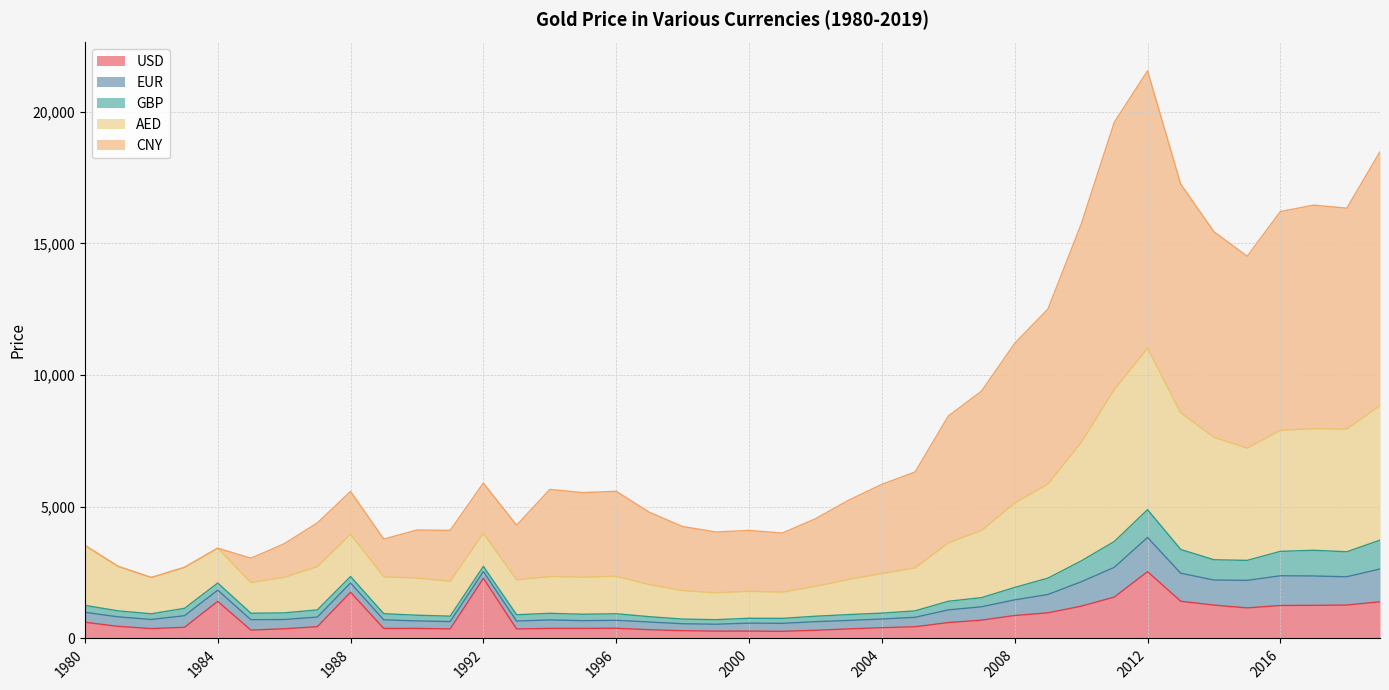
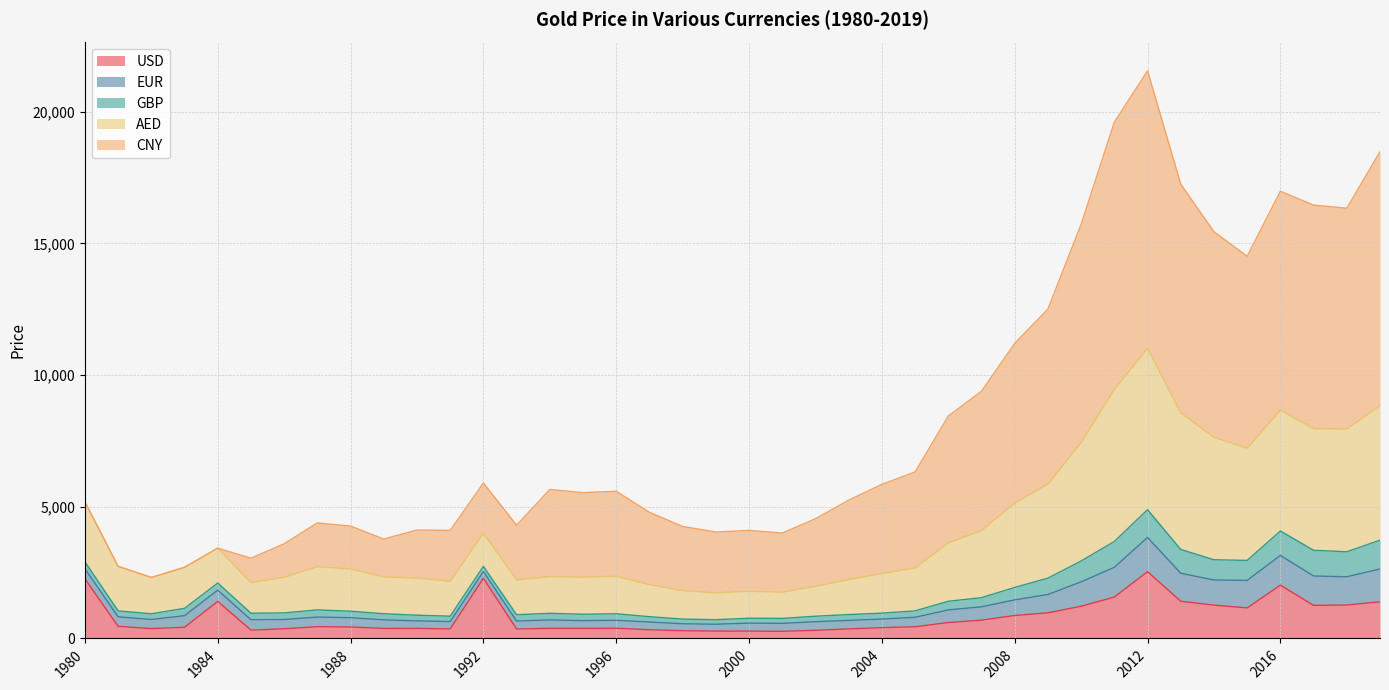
  {
    "USD": {
-     "1980": "600",
+     "1980": "2,300",
      "1984": "1,400",
-     "1988": "1,800",
+     "1988": "400",
      "1992": "2,300",
      "1996": "400",
      "2000": "300",
      "2004": "400",
      "2008": "900",
      "2012": "2,500",
-     "2016": "1,300"
+     "2016": "2,000"
    }
  }
